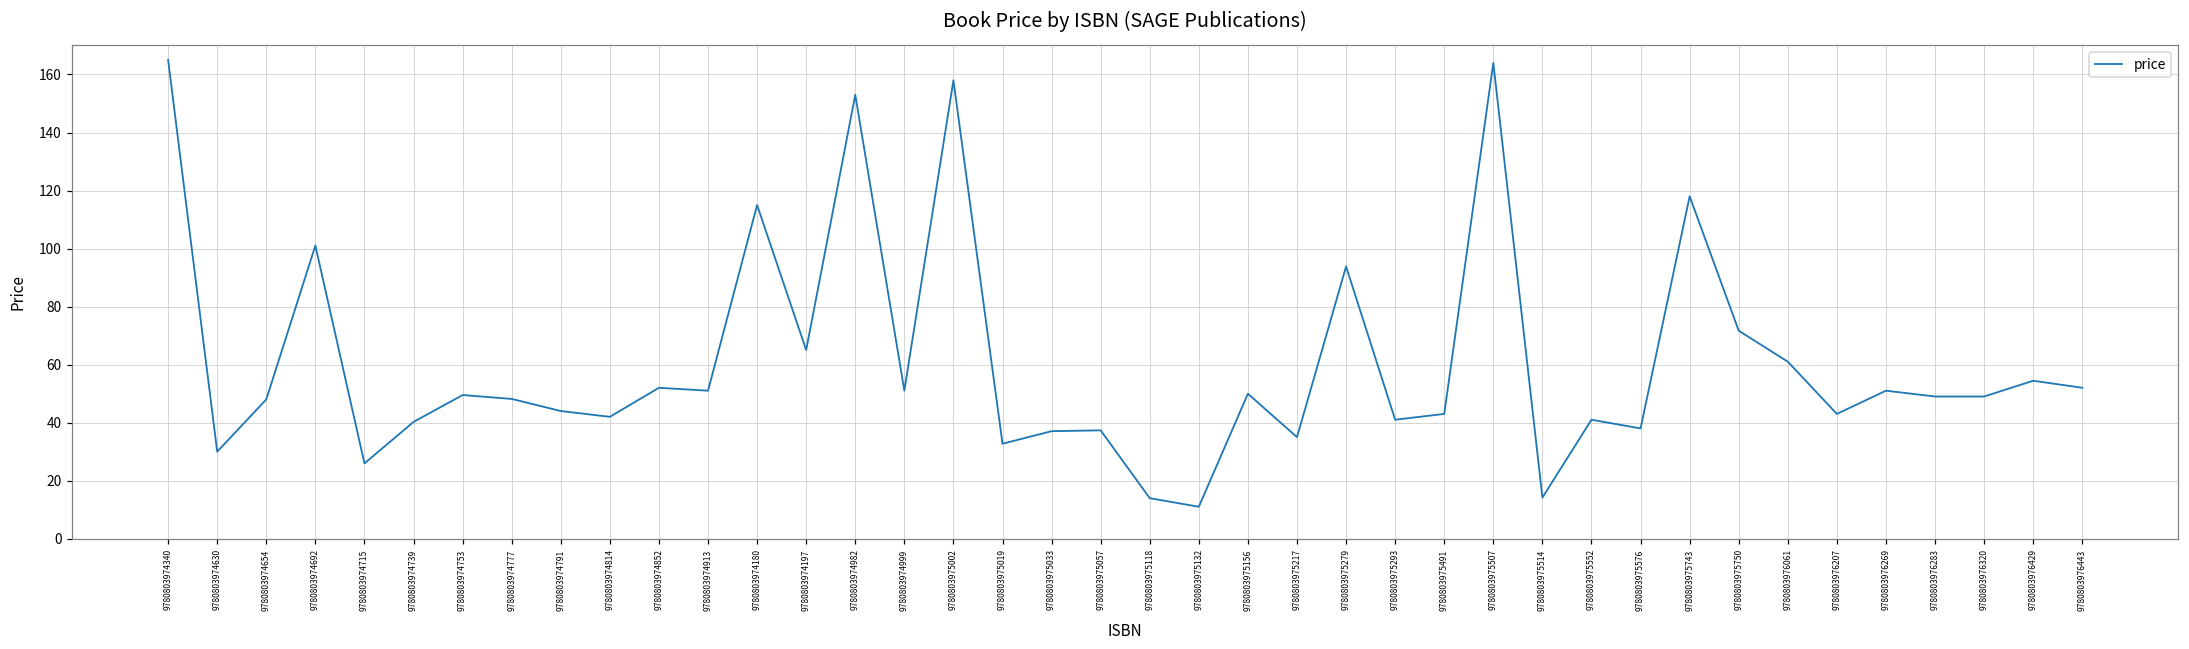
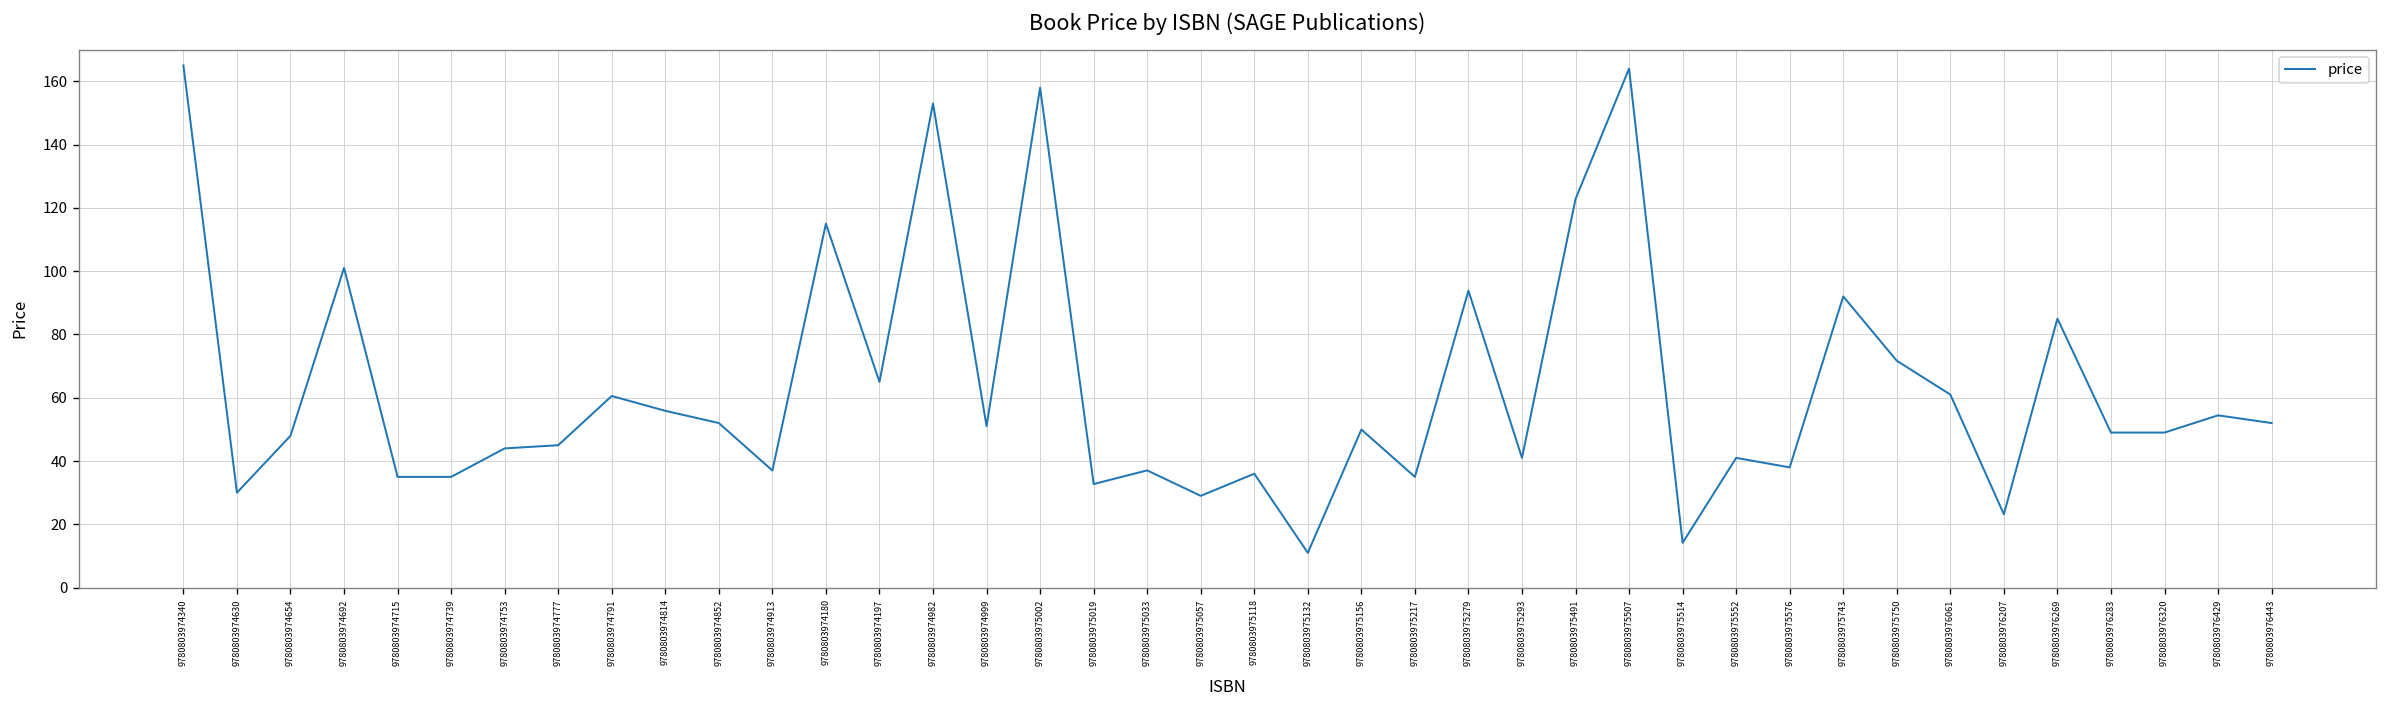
  {
    "9780803974340": 165,
    "9780803974630": 30,
    "9780803974654": 48,
    "9780803974692": 101,
-   "9780803974715": 26,
-   "9780803974739": 40,
-   "9780803974753": 50,
-   "9780803974777": 48,
-   "9780803974791": 44,
-   "9780803974814": 42,
+   "9780803974715": 35,
+   "9780803974739": 35,
+   "9780803974753": 44,
+   "9780803974777": 45,
+   "9780803974791": 61,
+   "9780803974814": 56,
    "9780803974852": 52,
-   "9780803974913": 51,
+   "9780803974913": 37,
    "9780803974180": 115,
    "9780803974197": 65,
    "9780803974982": 153,
    "9780803974999": 51,
    "9780803975002": 158,
    "9780803975019": 33,
    "9780803975033": 37,
-   "9780803975057": 37,
-   "9780803975118": 14,
+   "9780803975057": 29,
+   "9780803975118": 36,
    "9780803975132": 11,
    "9780803975156": 50,
    "9780803975217": 35,
    "9780803975279": 94,
    "9780803975293": 41,
-   "9780803975491": 43,
+   "9780803975491": 123,
    "9780803975507": 164,
    "9780803975514": 14,
    "9780803975552": 41,
    "9780803975576": 38,
-   "9780803975743": 118,
+   "9780803975743": 92,
    "9780803975750": 72,
    "9780803976061": 61,
-   "9780803976207": 43,
-   "9780803976269": 51,
+   "9780803976207": 23,
+   "9780803976269": 85,
    "9780803976283": 49,
    "9780803976320": 49,
    "9780803976429": 54,
    "9780803976443": 52
  }
